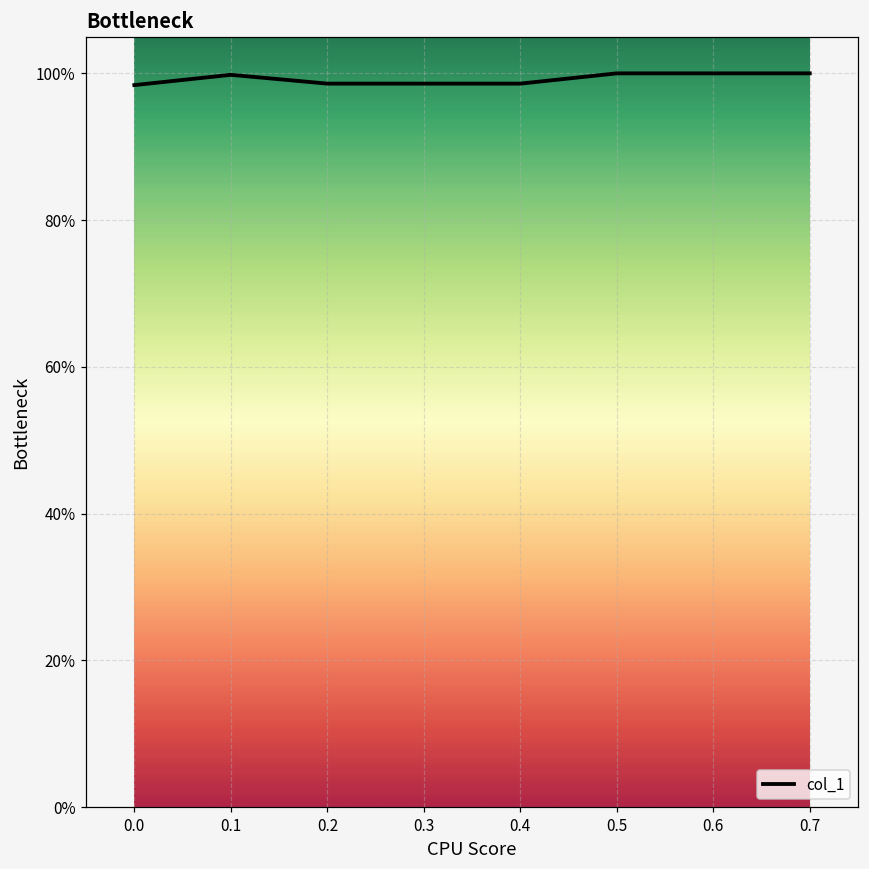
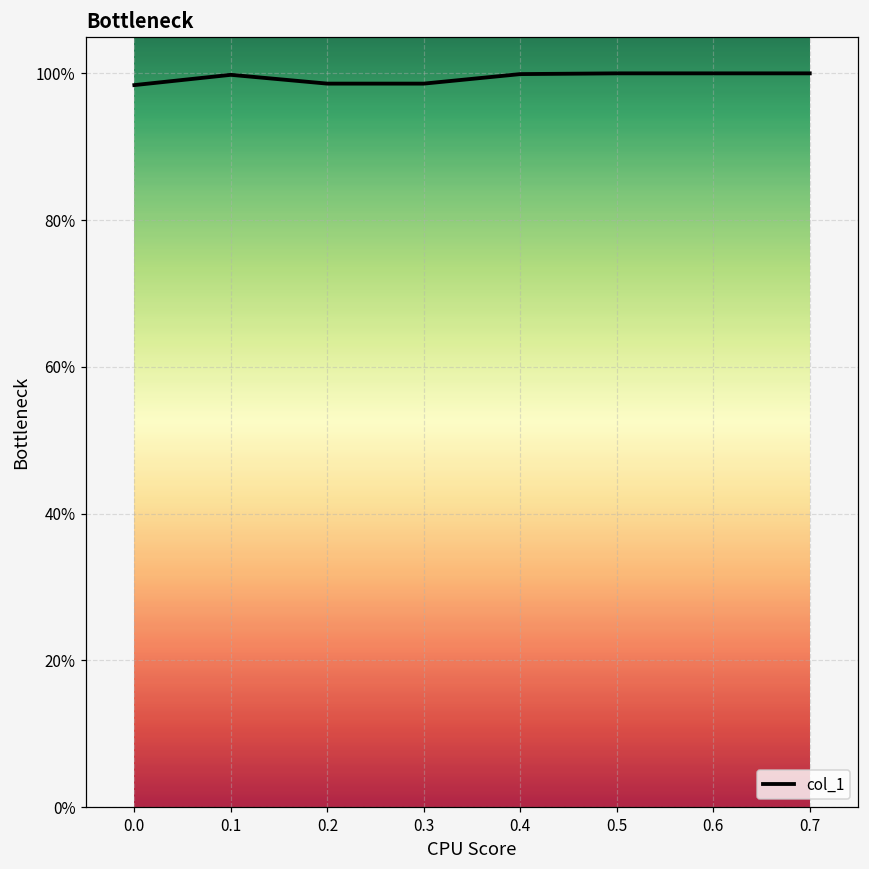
  {
    "0.0": "98%",
    "0.1": "100%",
    "0.2": "99%",
    "0.3": "99%",
-   "0.4": "99%",
+   "0.4": "100%",
    "0.5": "100%",
    "0.6": "100%",
    "0.7": "100%"
  }
